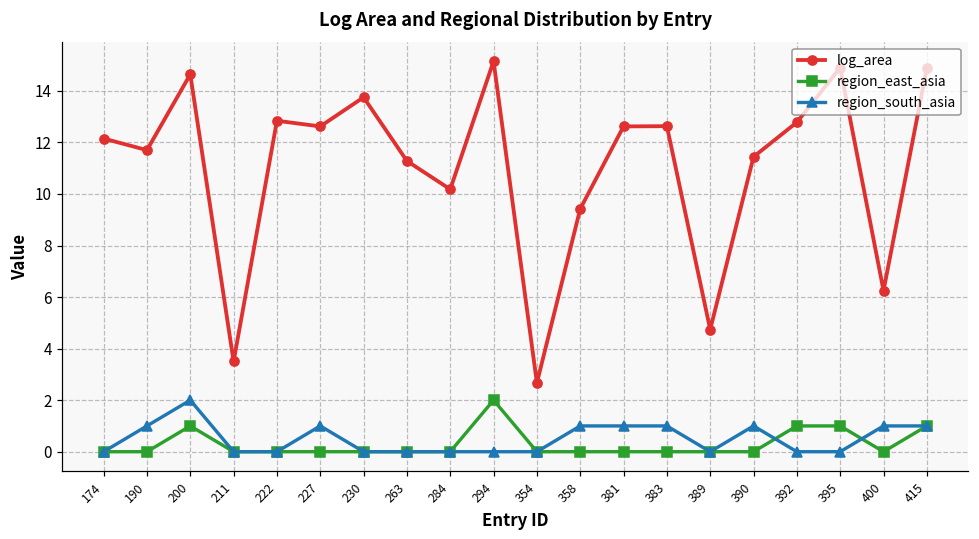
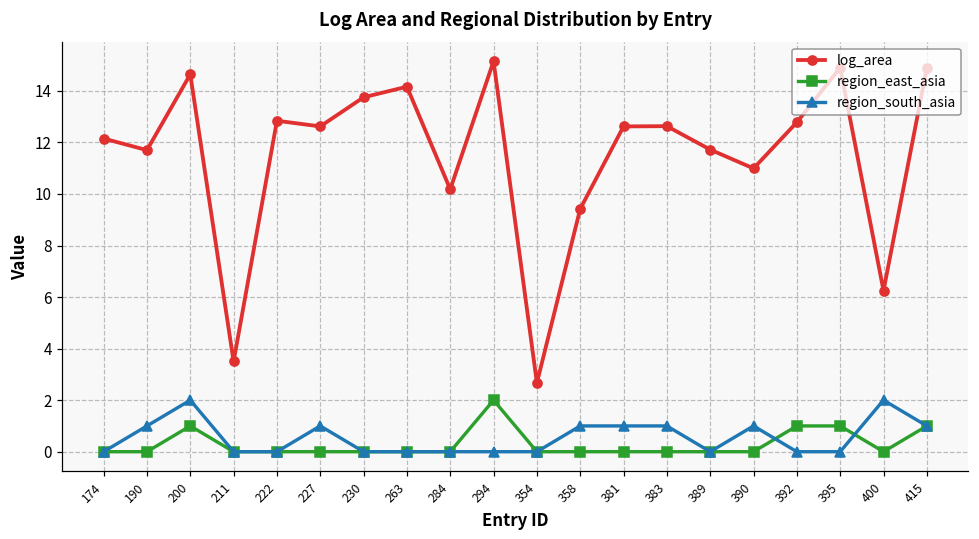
  {
    "log_area": {
      "174": 12.2,
      "190": 11.7,
      "200": 14.6,
      "211": 3.5,
      "222": 12.8,
      "227": 12.6,
      "230": 13.8,
-     "263": 11.3,
+     "263": 14.2,
      "284": 10.2,
      "294": 15.2,
      "354": 2.7,
      "358": 9.4,
      "381": 12.6,
      "383": 12.6,
-     "389": 4.7,
-     "390": 11.4,
+     "389": 11.7,
+     "390": 11.0,
      "392": 12.8,
      "400": 6.3
    },
    "region_east_asia": {
      "190": 0.0,
      "200": 1.0,
      "227": 0.0,
      "294": 2.0,
      "358": 0.0,
      "381": 0.0,
      "383": 0.0,
      "390": 0.0,
      "392": 1.0,
      "395": 1.0,
      "400": 0.0
    },
    "region_south_asia": {
      "190": 1,
      "200": 2,
      "227": 1,
      "294": 0,
      "358": 1,
      "381": 1,
      "383": 1,
      "390": 1,
      "392": 0,
      "395": 0,
-     "400": 1
+     "400": 2
    }
  }
